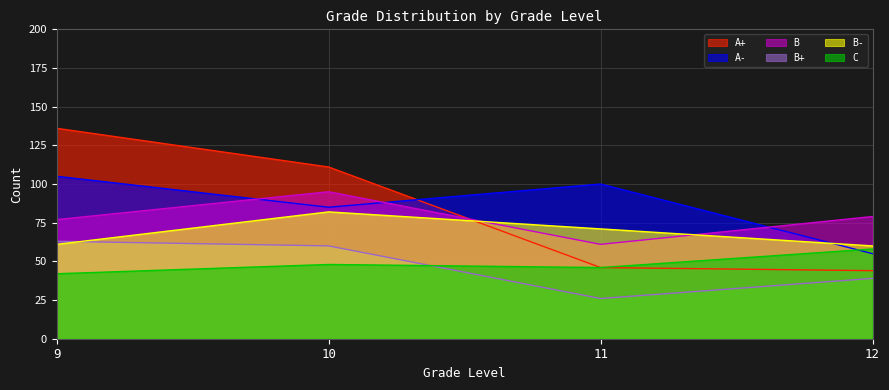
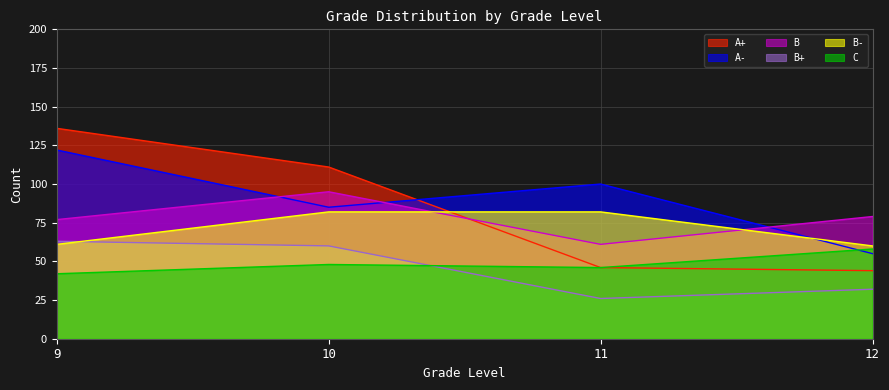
  {
    "A+": {
      "9": 136,
      "10": 111,
      "12": 44
    },
    "A-": {
-     "9": 105,
+     "9": 122,
      "10": 85,
      "11": 100,
      "12": 55
    },
    "B": {
      "9": 77,
      "10": 95,
      "11": 61,
      "12": 79
    },
    "B+": {
      "9": 63,
      "10": 60,
      "11": 26,
-     "12": 39
+     "12": 32
    },
    "B-": {
      "9": 61,
      "10": 82,
-     "11": 71,
+     "11": 82,
      "12": 60
    },
    "C": {
      "9": 42,
      "10": 48,
      "12": 58
    }
  }
